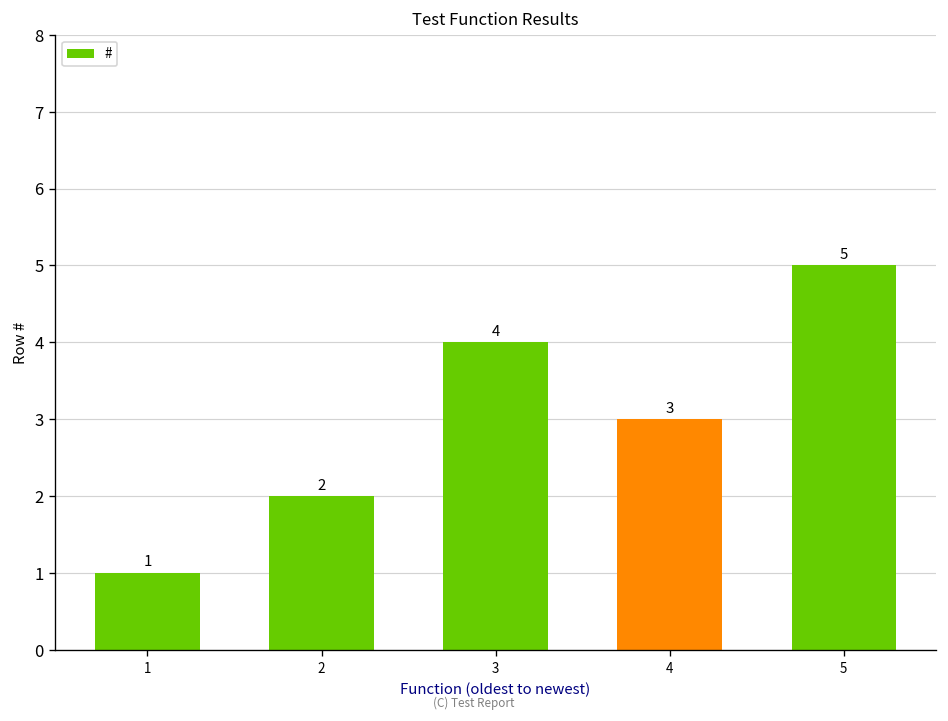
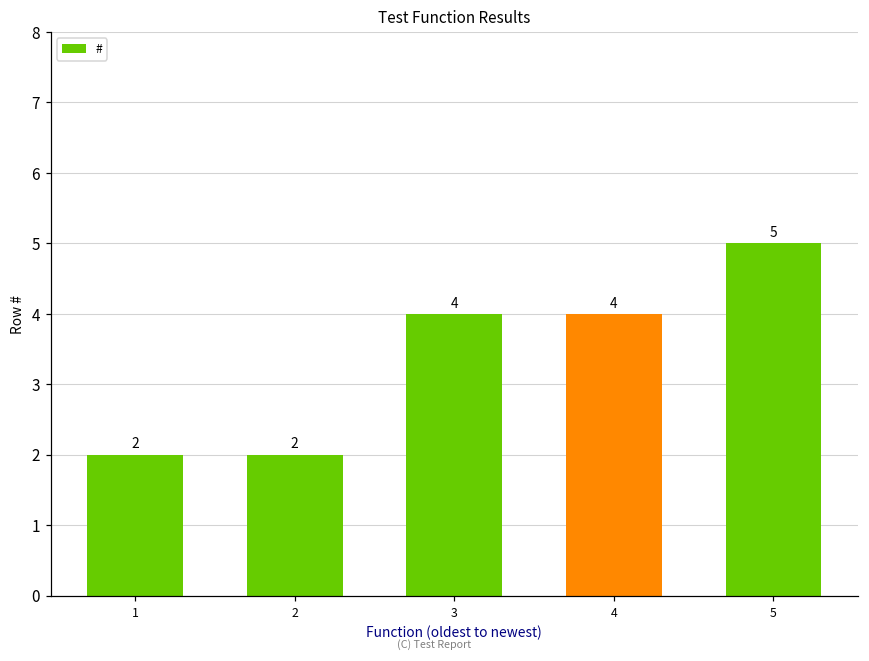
  {
-   "1": 1,
+   "1": 2,
    "2": 2,
    "3": 4,
-   "4": 3,
+   "4": 4,
    "5": 5
  }
